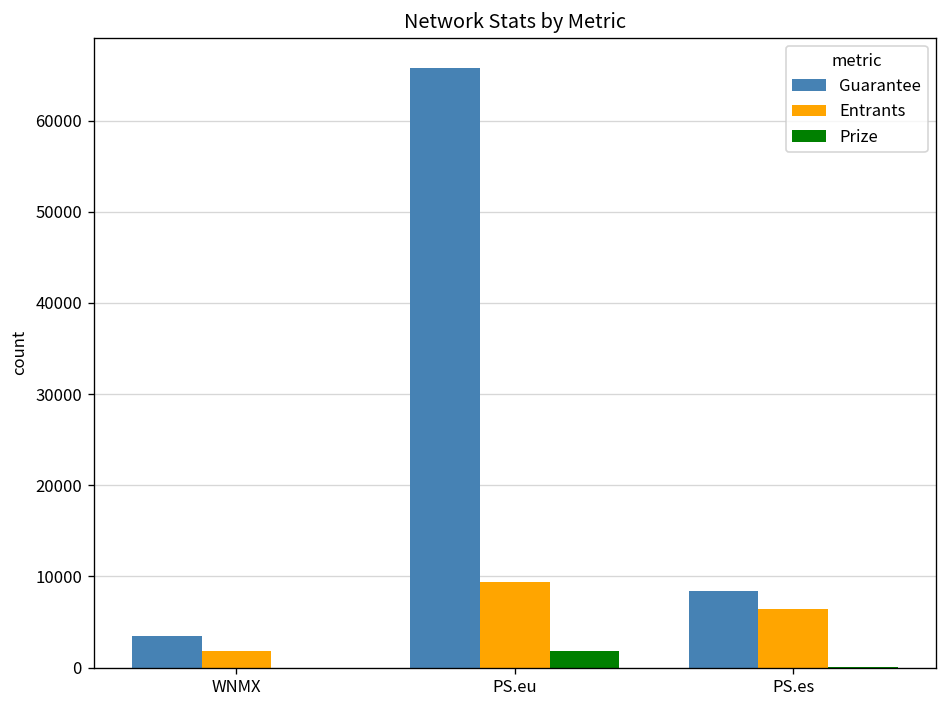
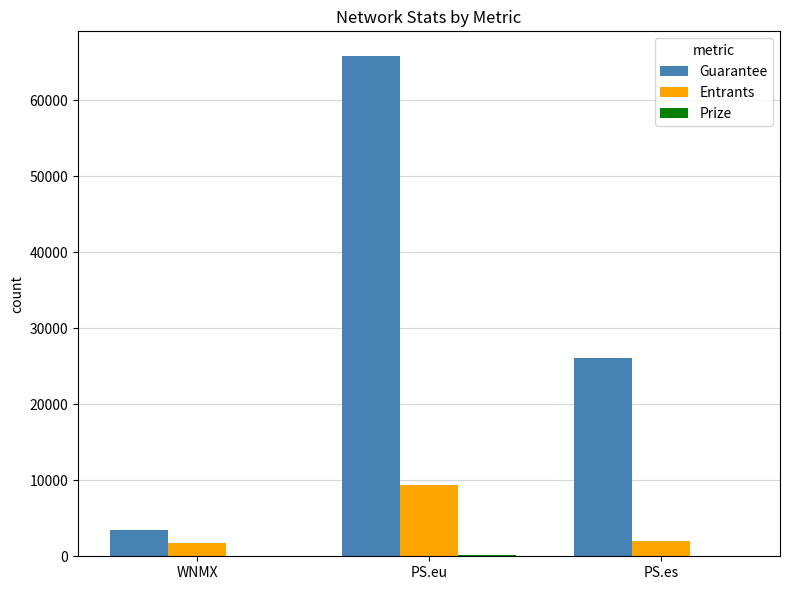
  {
    "Guarantee": {
      "WNMX": 3000,
      "PS.eu": 66000,
-     "PS.es": 8000
+     "PS.es": 26000
    },
    "Entrants": {
      "WNMX": 2000,
      "PS.eu": 9000,
-     "PS.es": 6000
+     "PS.es": 2000
    },
    "Prize": {
      "WNMX": 0,
-     "PS.eu": 2000
+     "PS.eu": 0
    }
  }
